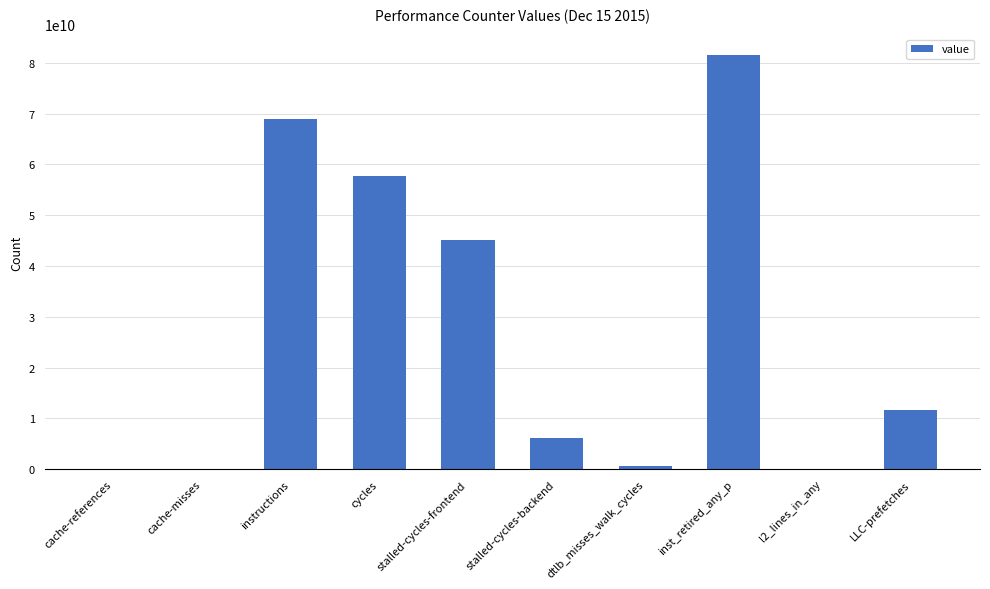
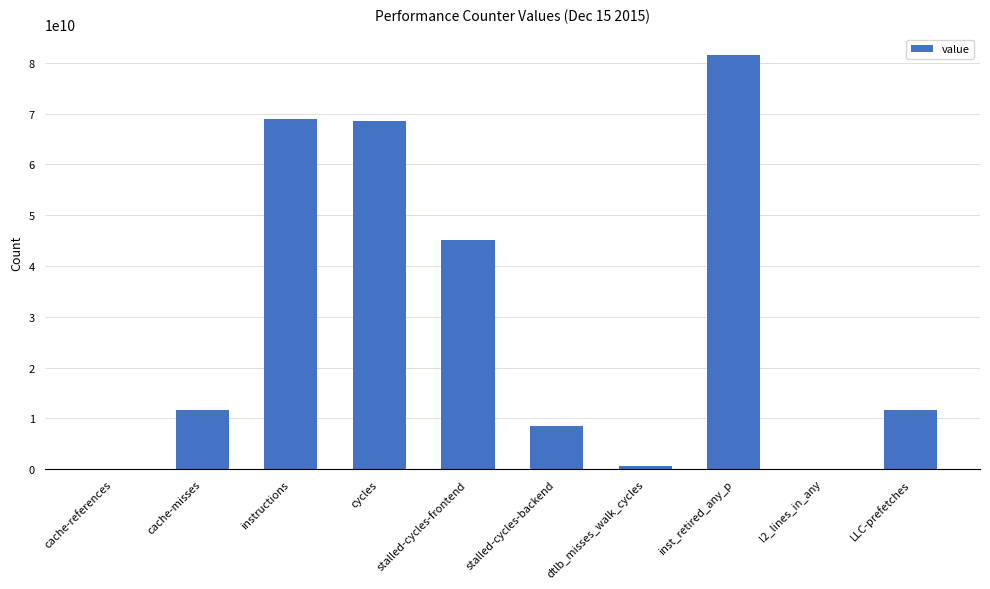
  {
-   "cache-misses": 0,
+   "cache-misses": 12000000000,
    "instructions": 69000000000,
-   "cycles": 58000000000,
+   "cycles": 69000000000,
    "stalled-cycles-frontend": 45000000000,
-   "stalled-cycles-backend": 6000000000,
+   "stalled-cycles-backend": 9000000000,
    "dtlb_misses_walk_cycles": 1000000000,
    "inst_retired_any_p": 82000000000,
    "LLC-prefetches": 12000000000
  }
